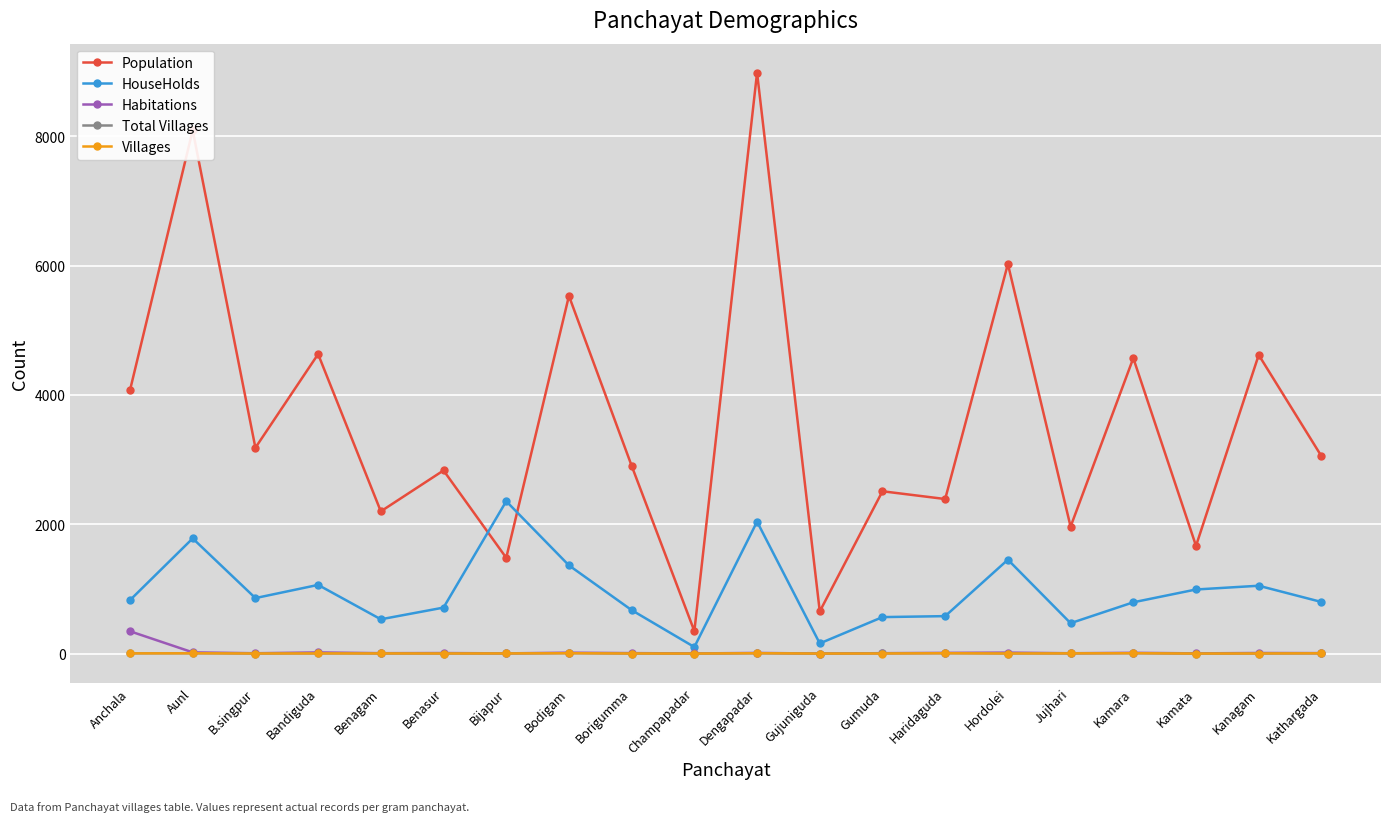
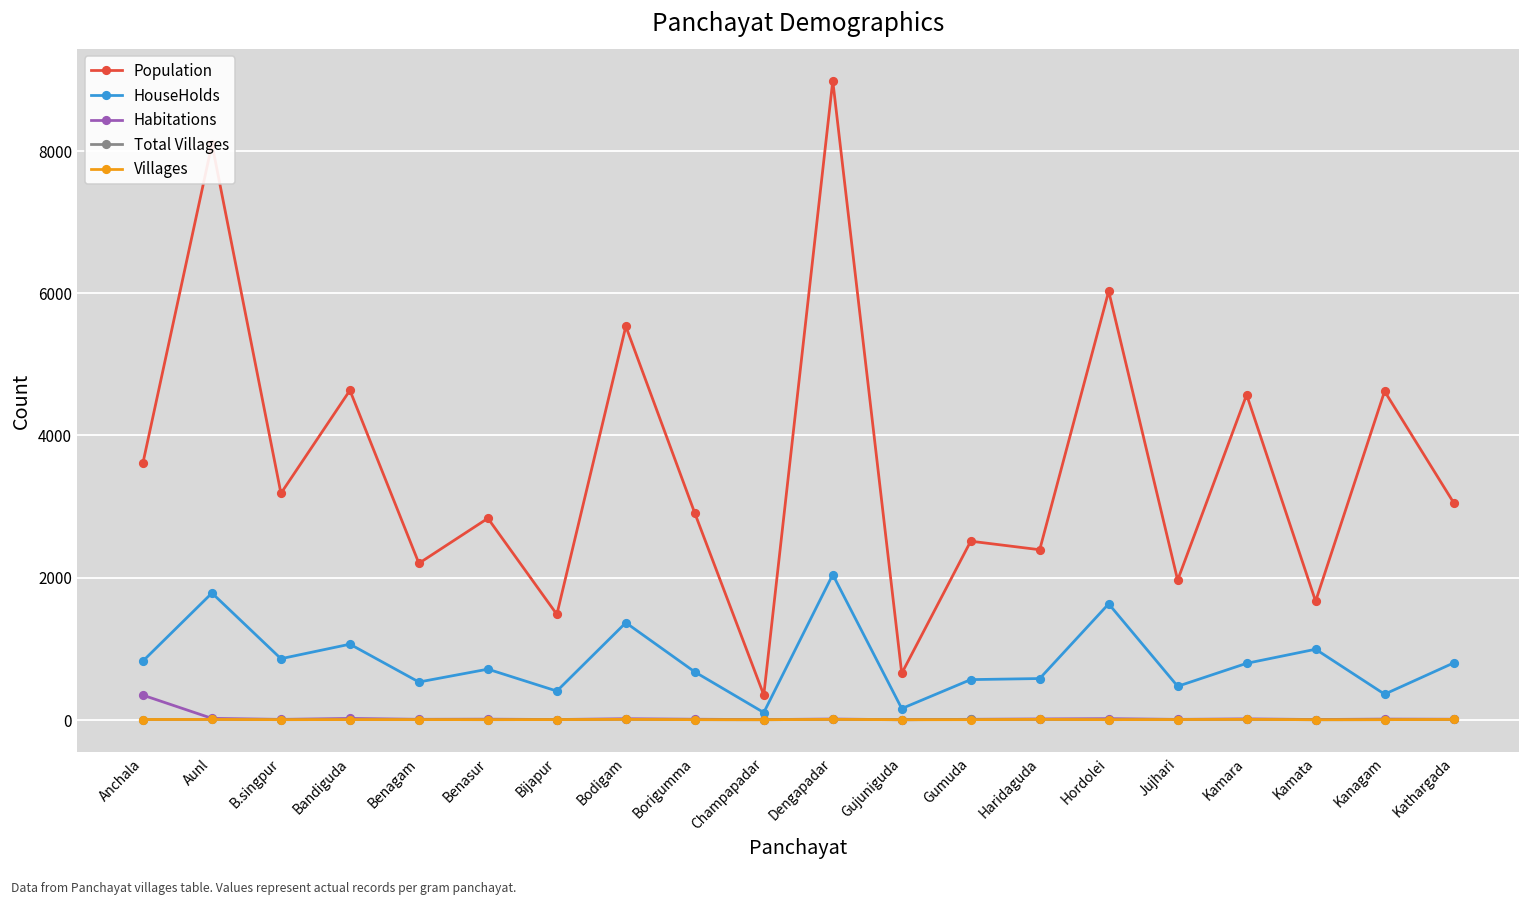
  {
    "Population": {
-     "Anchala": 4100,
+     "Anchala": 3600,
      "B.singpur": 3200,
      "Bandiguda": 4600,
      "Benagam": 2200,
      "Benasur": 2800,
      "Bijapur": 1500,
      "Bodigam": 5500,
      "Borigumma": 2900,
      "Champapadar": 300,
      "Dengapadar": 9000,
      "Gujuniguda": 700,
      "Gumuda": 2500,
      "Haridaguda": 2400,
      "Hordolei": 6000,
      "Jujhari": 2000,
      "Kamara": 4600,
      "Kamata": 1700,
      "Kanagam": 4600,
      "Kathargada": 3100
    },
    "HouseHolds": {
      "Anchala": 800,
      "Aunl": 1800,
      "B.singpur": 900,
      "Bandiguda": 1100,
      "Benagam": 500,
      "Benasur": 700,
-     "Bijapur": 2400,
+     "Bijapur": 400,
      "Bodigam": 1400,
      "Borigumma": 700,
      "Champapadar": 100,
      "Dengapadar": 2000,
      "Gujuniguda": 200,
      "Gumuda": 600,
      "Haridaguda": 600,
-     "Hordolei": 1500,
+     "Hordolei": 1600,
      "Jujhari": 500,
      "Kamara": 800,
      "Kamata": 1000,
-     "Kanagam": 1100,
+     "Kanagam": 400,
      "Kathargada": 800
    },
    "Habitations": {
      "Anchala": 300
    },
    "Villages": {
      "Anchala": 0
    }
  }
